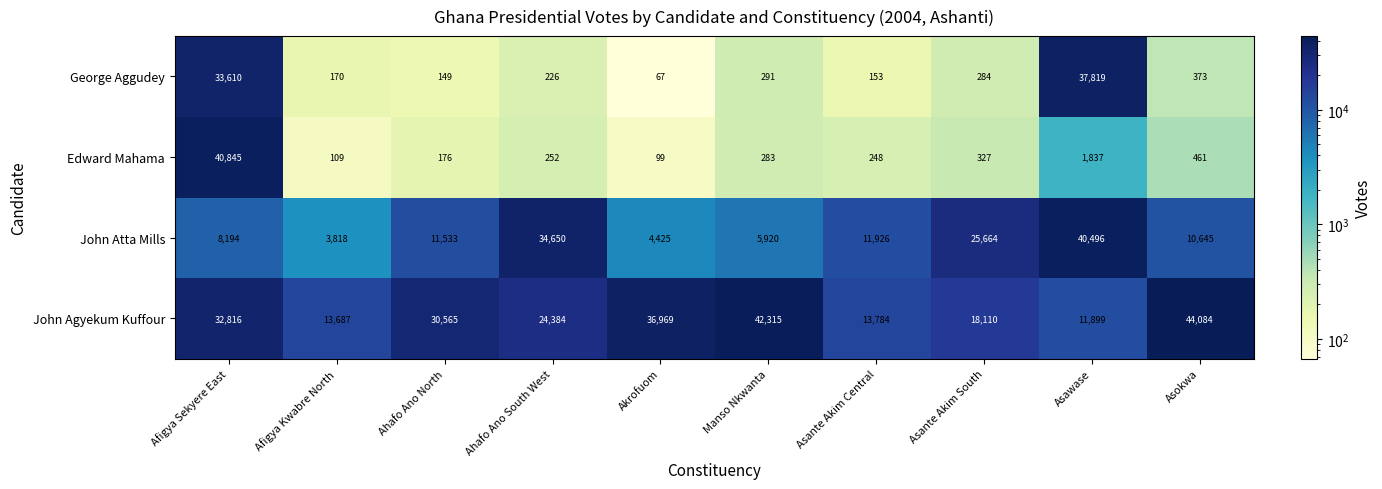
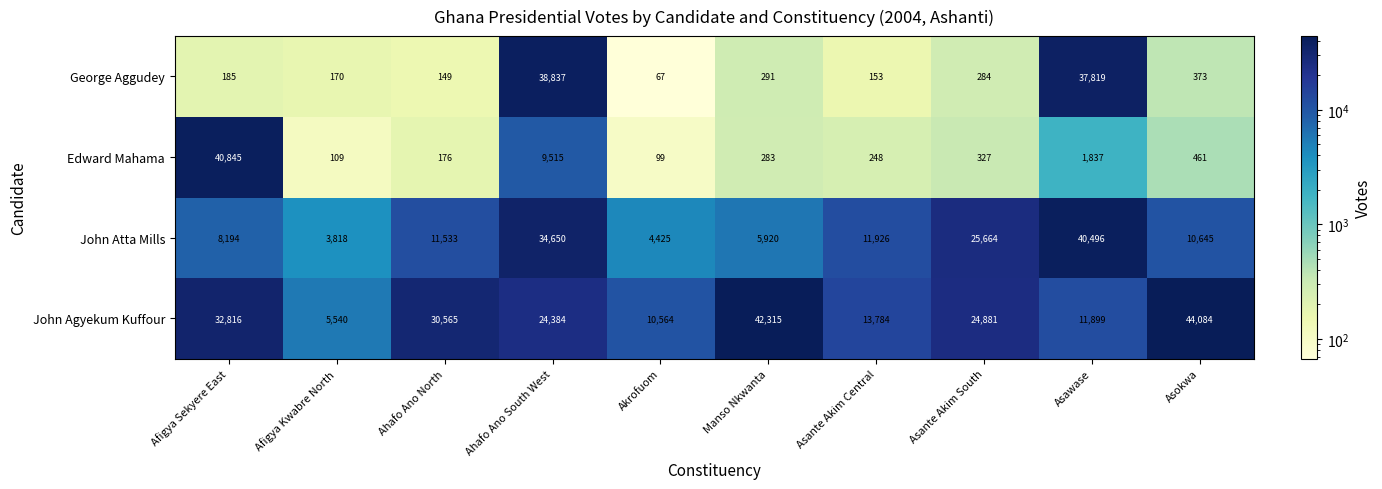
  {
    "George Aggudey": {
-     "Afigya Sekyere East": "33,610",
+     "Afigya Sekyere East": "185",
      "Afigya Kwabre North": "170",
      "Ahafo Ano North": "149",
-     "Ahafo Ano South West": "226",
+     "Ahafo Ano South West": "38,837",
      "Akrofuom": "67",
      "Manso Nkwanta": "291",
      "Asante Akim Central": "153",
      "Asante Akim South": "284",
      "Asawase": "37,819",
      "Asokwa": "373"
    },
    "Edward Mahama": {
      "Afigya Sekyere East": "40,845",
      "Afigya Kwabre North": "109",
      "Ahafo Ano North": "176",
-     "Ahafo Ano South West": "252",
+     "Ahafo Ano South West": "9,515",
      "Akrofuom": "99",
      "Manso Nkwanta": "283",
      "Asante Akim Central": "248",
      "Asante Akim South": "327",
      "Asawase": "1,837",
      "Asokwa": "461"
    },
    "John Atta Mills": {
      "Afigya Sekyere East": "8,194",
      "Afigya Kwabre North": "3,818",
      "Ahafo Ano North": "11,533",
      "Ahafo Ano South West": "34,650",
      "Akrofuom": "4,425",
      "Manso Nkwanta": "5,920",
      "Asante Akim Central": "11,926",
      "Asante Akim South": "25,664",
      "Asawase": "40,496",
      "Asokwa": "10,645"
    },
    "John Agyekum Kuffour": {
      "Afigya Sekyere East": "32,816",
-     "Afigya Kwabre North": "13,687",
+     "Afigya Kwabre North": "5,540",
      "Ahafo Ano North": "30,565",
      "Ahafo Ano South West": "24,384",
-     "Akrofuom": "36,969",
+     "Akrofuom": "10,564",
      "Manso Nkwanta": "42,315",
      "Asante Akim Central": "13,784",
-     "Asante Akim South": "18,110",
+     "Asante Akim South": "24,881",
      "Asawase": "11,899",
      "Asokwa": "44,084"
    }
  }
